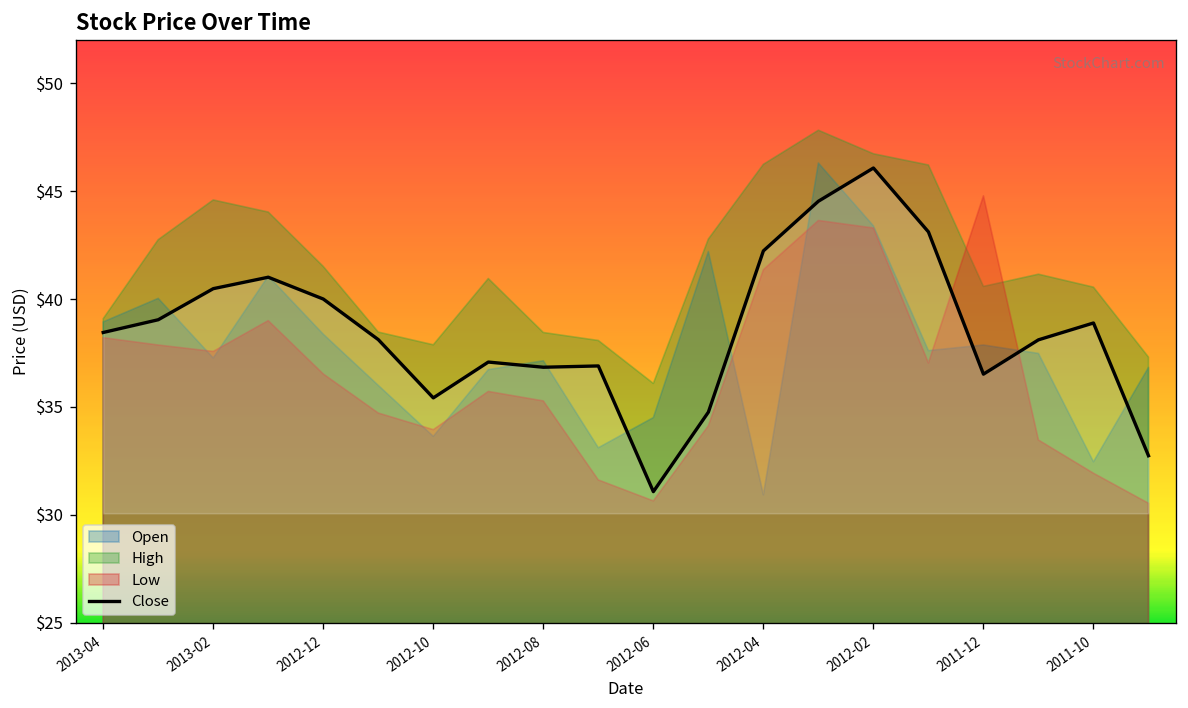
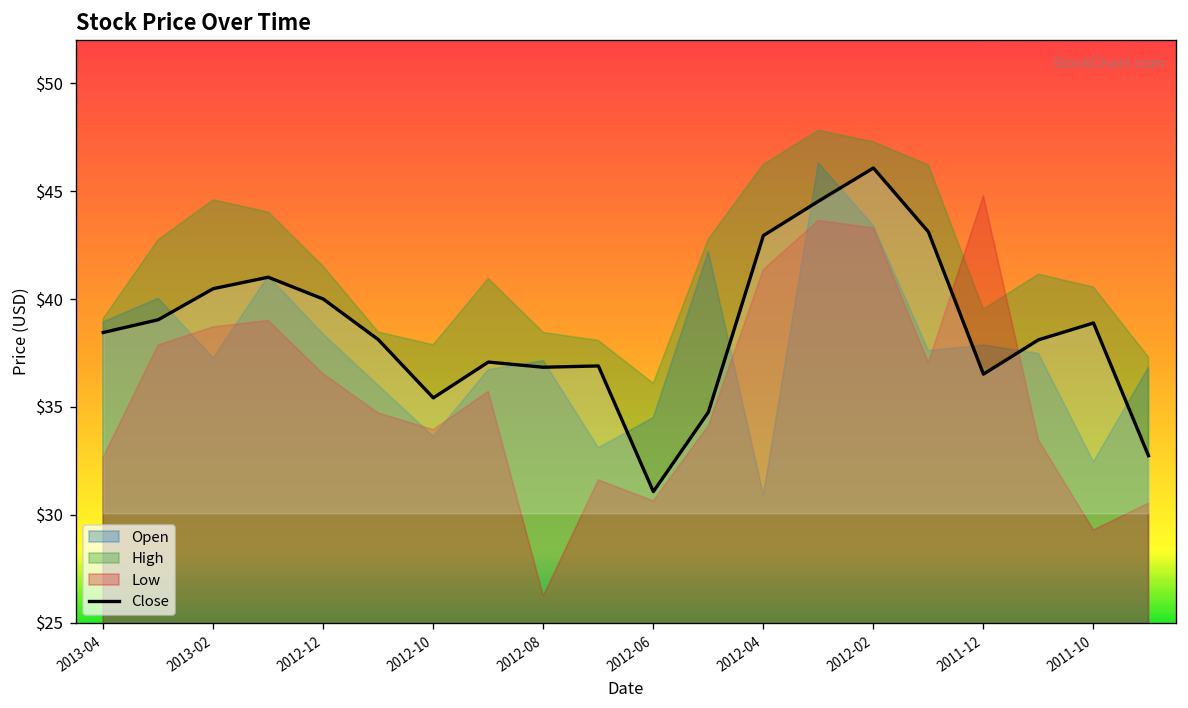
  {
    "Close": {
      "2013-04": "$38.5",
      "2013-02": "$40.5",
      "2012-12": "$40.0",
      "2012-10": "$35.4",
      "2012-08": "$36.8",
      "2012-06": "$31.1",
-     "2012-04": "$42.2",
+     "2012-04": "$42.9",
      "2012-02": "$46.1",
      "2011-12": "$36.5",
      "2011-10": "$38.9"
    },
    "Open": {
      "2013-04": "$38.9",
      "2013-02": "$37.3",
      "2012-12": "$38.4",
      "2012-10": "$33.6",
      "2012-08": "$37.1",
      "2012-06": "$34.5",
      "2012-04": "$30.9",
      "2011-12": "$37.9",
      "2011-10": "$32.5"
    },
    "High": {
      "2013-04": "$39.1",
      "2013-02": "$44.6",
      "2012-12": "$41.5",
      "2012-10": "$37.9",
      "2012-08": "$38.5",
      "2012-06": "$36.1",
      "2012-04": "$46.2",
-     "2012-02": "$46.7",
-     "2011-12": "$40.6",
+     "2012-02": "$47.3",
+     "2011-12": "$39.5",
      "2011-10": "$40.5"
    },
    "Low": {
-     "2013-04": "$38.2",
-     "2013-02": "$37.6",
+     "2013-04": "$32.7",
+     "2013-02": "$38.7",
      "2012-12": "$36.5",
      "2012-10": "$34.0",
-     "2012-08": "$35.3",
+     "2012-08": "$26.2",
      "2012-06": "$30.7",
      "2012-04": "$41.4",
      "2011-12": "$44.8",
-     "2011-10": "$31.9"
+     "2011-10": "$29.3"
    }
  }
